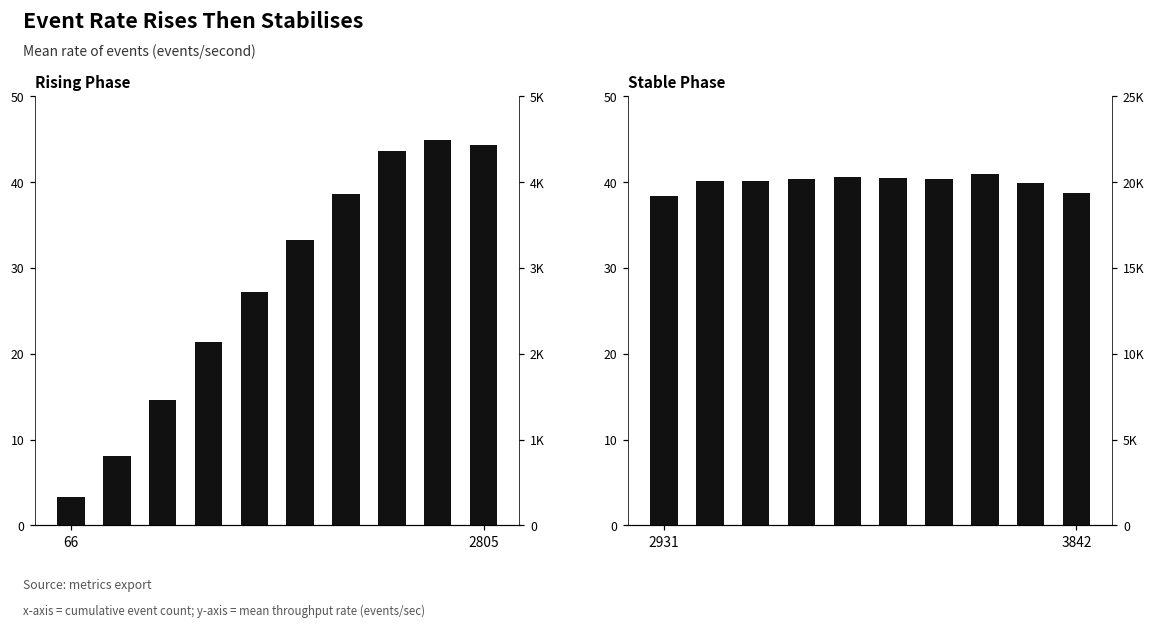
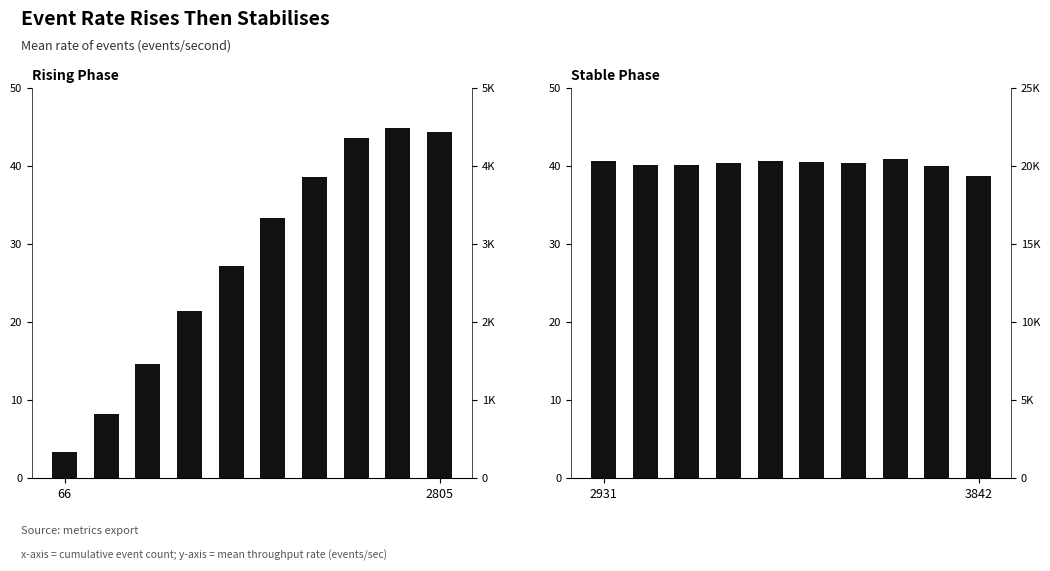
  {
    "Rising Phase": {
      "66": 3,
      "2805": 44
    },
    "Stable Phase": {
-     "2931": 38,
+     "2931": 41,
      "3842": 39
    }
  }
